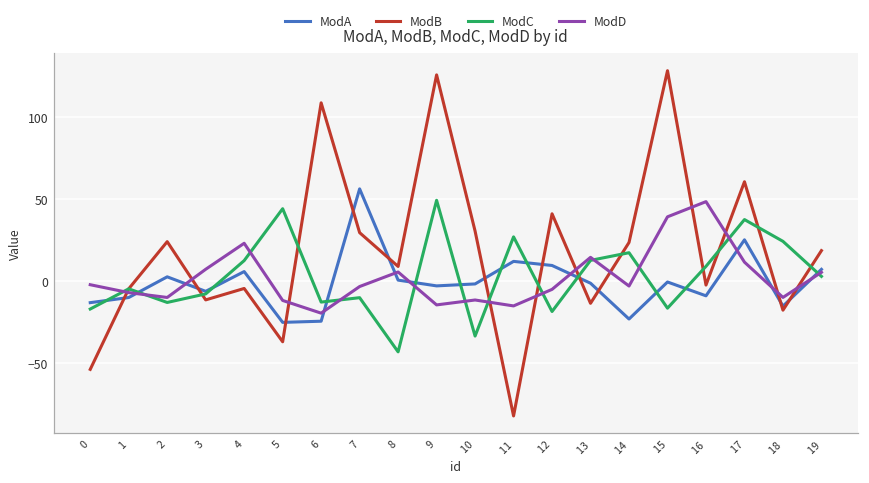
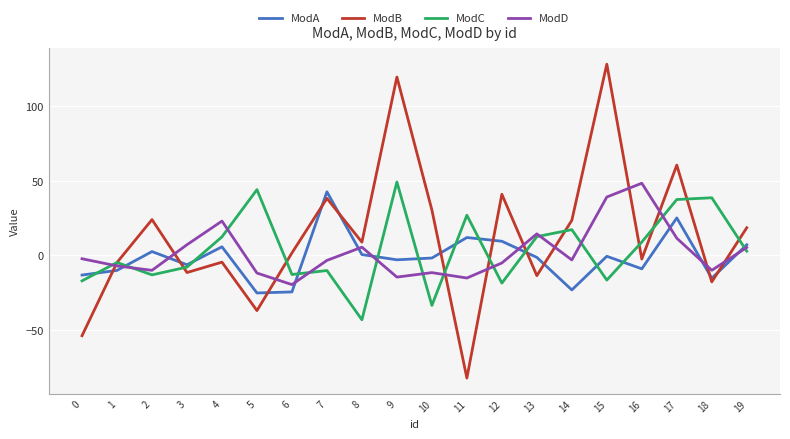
  {
    "ModA": {
      "0": -13,
      "1": -10,
      "2": 3,
      "4": 6,
      "5": -25,
      "6": -24,
-     "7": 56,
+     "7": 43,
      "8": 1,
      "9": -3,
      "10": -2,
      "11": 12,
      "12": 9,
      "13": -1,
      "14": -23,
      "15": -1,
      "16": -9,
      "17": 25,
      "18": -15,
      "19": 7
    },
    "ModB": {
      "0": -54,
      "2": 24,
      "3": -11,
      "4": -5,
      "5": -37,
-     "6": 109,
-     "7": 29,
+     "6": 2,
+     "7": 38,
      "8": 9,
-     "9": 126,
+     "9": 119,
      "10": 30,
      "11": -82,
      "12": 41,
      "13": -14,
      "14": 23,
      "15": 128,
      "16": -2,
      "17": 60,
      "18": -18,
      "19": 19
    },
    "ModC": {
      "0": -17,
      "2": -13,
      "4": 12,
      "5": 44,
      "6": -13,
      "7": -10,
      "8": -43,
      "9": 49,
      "10": -33,
      "11": 27,
      "12": -19,
      "13": 13,
      "14": 17,
      "15": -17,
      "16": 9,
      "17": 37,
-     "18": 24,
+     "18": 39,
      "19": 3
    },
    "ModD": {
      "0": -2,
      "1": -7,
      "2": -10,
      "3": 7,
      "4": 23,
      "5": -12,
      "6": -20,
      "7": -3,
      "8": 6,
      "9": -15,
      "10": -12,
      "11": -15,
      "12": -5,
      "13": 14,
      "14": -3,
      "15": 39,
      "16": 48,
      "17": 12,
      "18": -10,
      "19": 5
    }
  }
